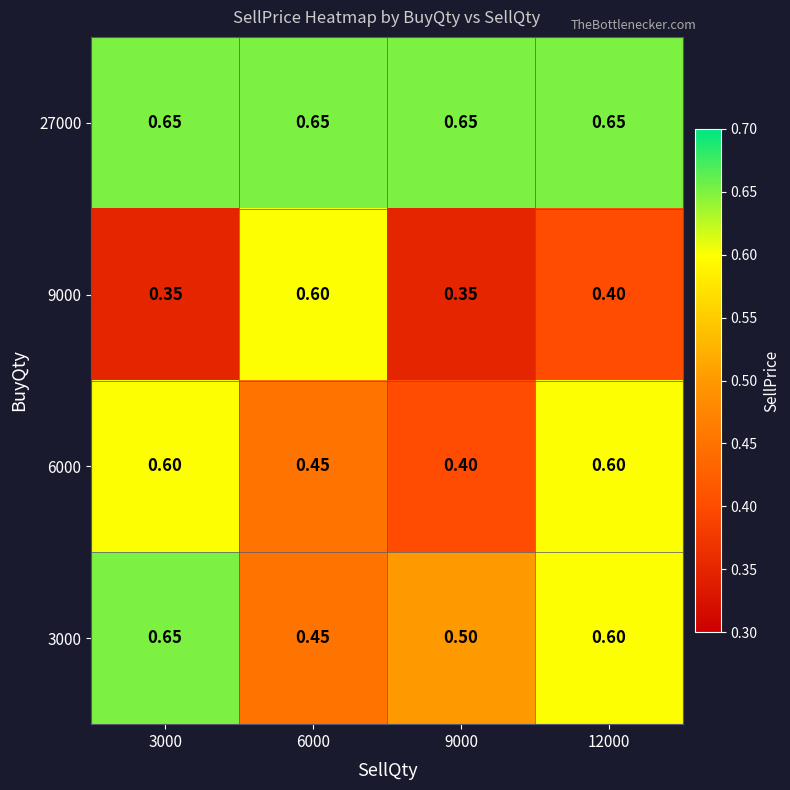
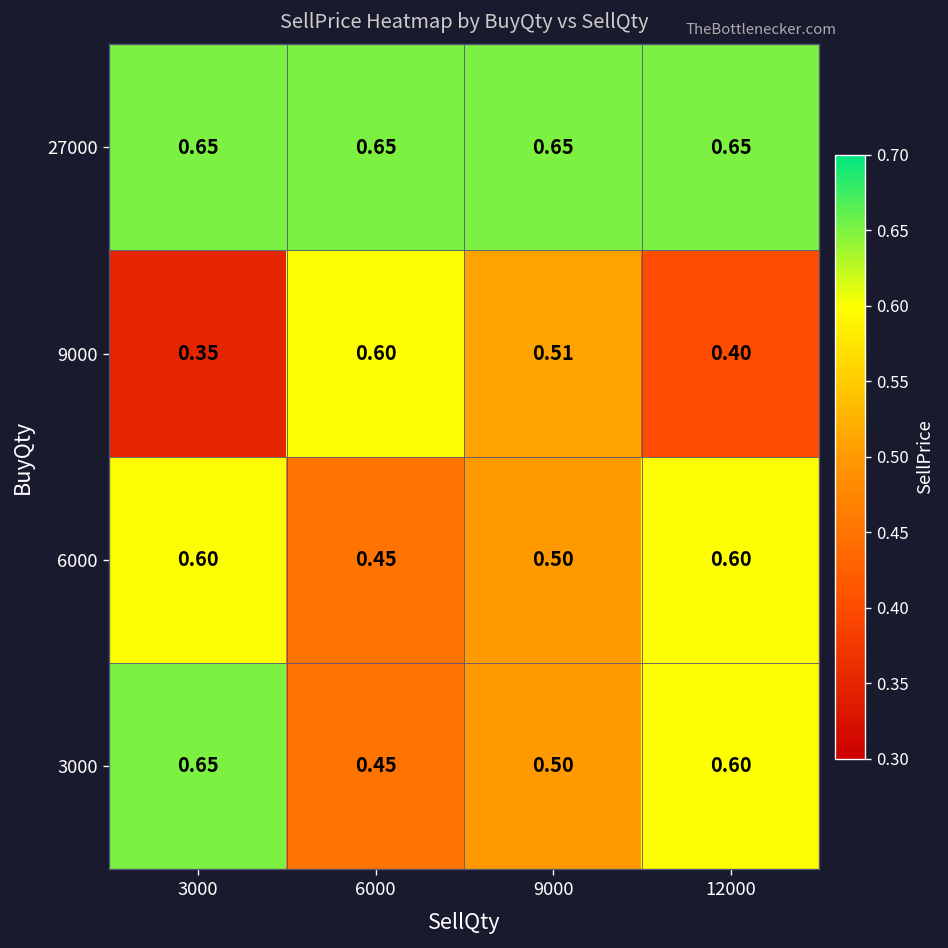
  {
    "27000": {
      "3000": 0.65,
      "6000": 0.65,
      "9000": 0.65,
      "12000": 0.65
    },
    "9000": {
      "3000": 0.35,
      "6000": 0.60,
-     "9000": 0.35,
+     "9000": 0.51,
      "12000": 0.40
    },
    "6000": {
      "3000": 0.60,
      "6000": 0.45,
-     "9000": 0.40,
+     "9000": 0.50,
      "12000": 0.60
    },
    "3000": {
      "3000": 0.65,
      "6000": 0.45,
      "9000": 0.50,
      "12000": 0.60
    }
  }
